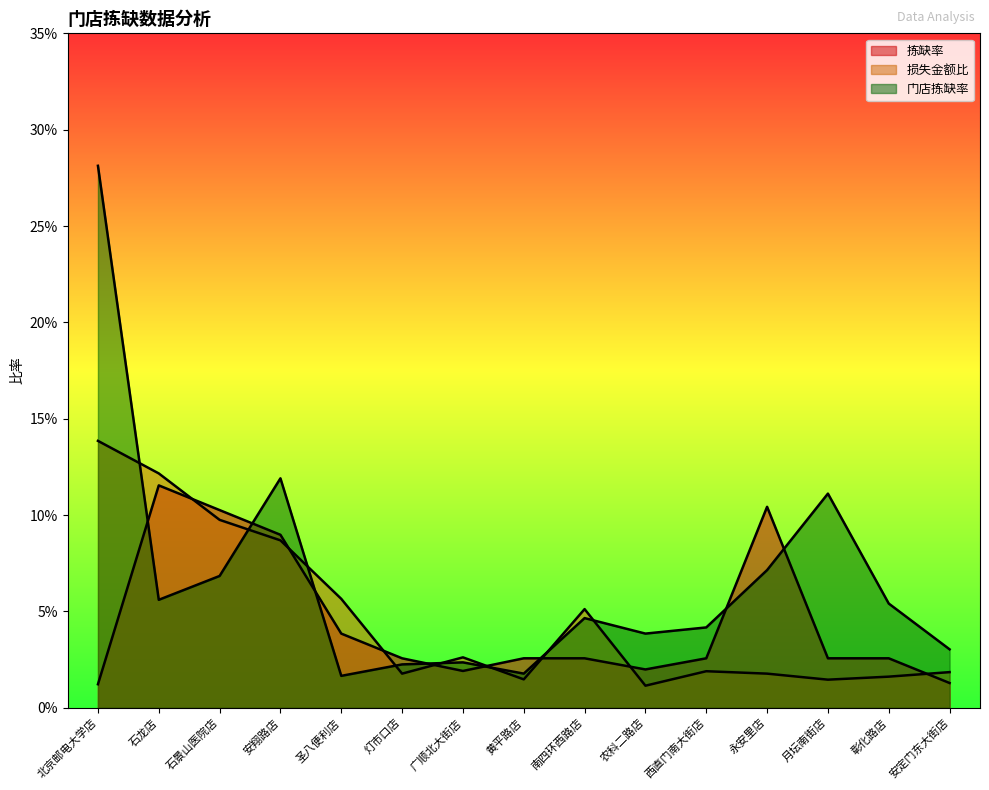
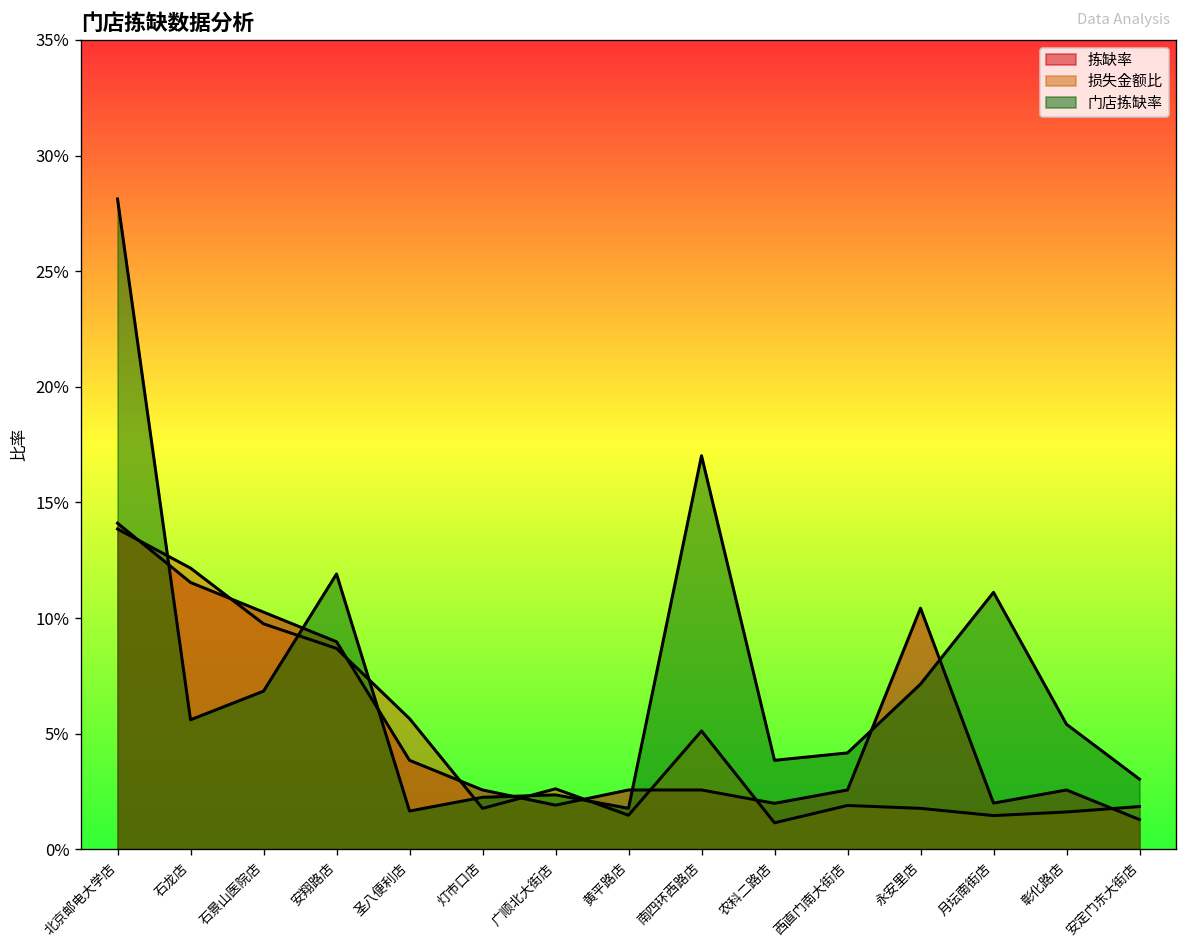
  {
    "拣缺率": {
-     "北京邮电大学店": "1.2%",
+     "北京邮电大学店": "14.1%",
      "石龙店": "11.5%",
      "石景山医院店": "10.3%",
      "安翔路店": "9.0%",
      "圣八便利店": "3.8%",
      "灯市口店": "2.6%",
      "广顺北大街店": "1.9%",
      "黄平路店": "2.6%",
      "南四环西路店": "2.6%",
      "农科二路店": "2.0%",
      "西直门南大街店": "2.6%",
      "永安里店": "10.4%",
-     "月坛南街店": "2.6%",
+     "月坛南街店": "2.0%",
      "彰化路店": "2.6%",
      "安定门东大街店": "1.3%"
    },
    "损失金额比": {
      "北京邮电大学店": "13.8%",
      "石龙店": "12.2%",
      "石景山医院店": "9.7%",
      "安翔路店": "8.7%",
      "圣八便利店": "5.6%",
      "灯市口店": "1.8%",
      "广顺北大街店": "2.6%",
      "黄平路店": "1.5%",
      "南四环西路店": "5.1%",
      "农科二路店": "1.1%",
      "西直门南大街店": "1.9%",
      "永安里店": "1.8%",
      "月坛南街店": "1.5%",
      "彰化路店": "1.6%",
      "安定门东大街店": "1.8%"
    },
    "门店拣缺率": {
      "北京邮电大学店": "28.1%",
      "石龙店": "5.6%",
      "石景山医院店": "6.8%",
      "安翔路店": "11.9%",
      "圣八便利店": "1.7%",
      "灯市口店": "2.2%",
      "广顺北大街店": "2.4%",
      "黄平路店": "1.8%",
-     "南四环西路店": "4.7%",
+     "南四环西路店": "17.0%",
      "农科二路店": "3.8%",
      "西直门南大街店": "4.2%",
      "永安里店": "7.1%",
      "月坛南街店": "11.1%",
      "彰化路店": "5.4%",
      "安定门东大街店": "3.0%"
    }
  }
